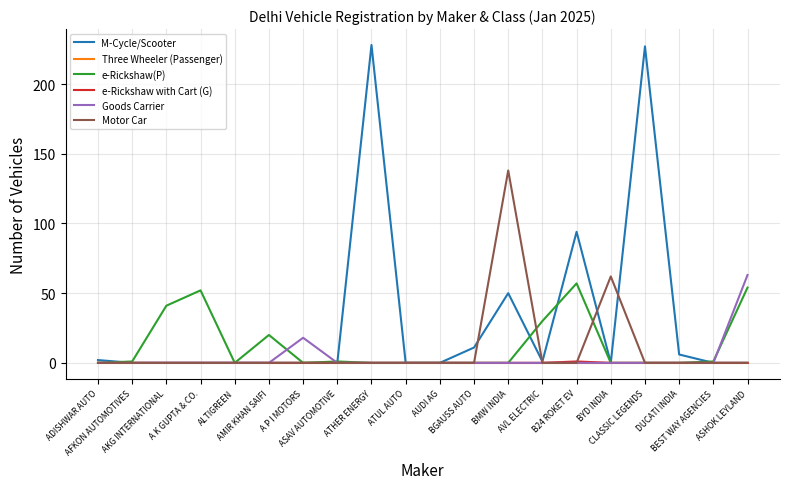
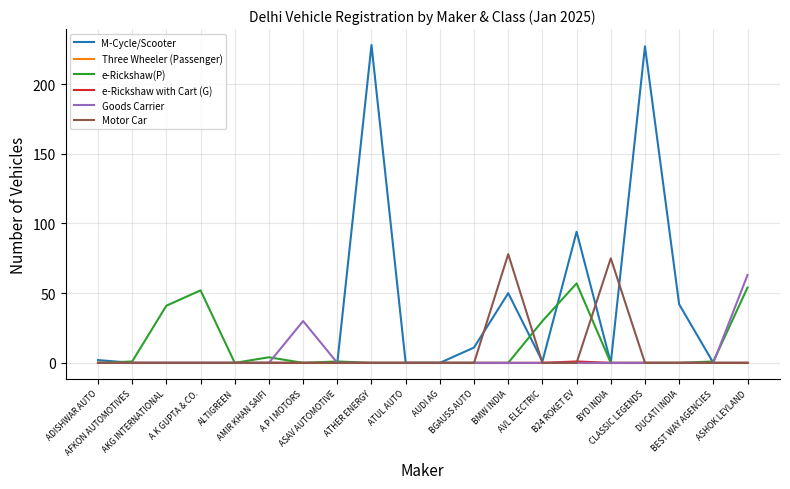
  {
    "M-Cycle/Scooter": {
      "ADISHWAR AUTO": 2,
      "ATHER ENERGY": 228,
      "BGAUSS AUTO": 11,
      "BMW INDIA": 50,
      "B24 ROKET EV": 94,
      "CLASSIC LEGENDS": 227,
-     "DUCATI INDIA": 6
+     "DUCATI INDIA": 42
    },
    "e-Rickshaw(P)": {
      "AKG INTERNATIONAL": 41,
      "A K GUPTA & CO.": 52,
-     "AMIR KHAN SAIFI": 20,
+     "AMIR KHAN SAIFI": 4,
      "AVL ELECTRIC": 30,
      "B24 ROKET EV": 57,
      "ASHOK LEYLAND": 54
    },
    "Goods Carrier": {
-     "A P I MOTORS": 18,
+     "A P I MOTORS": 30,
      "ASHOK LEYLAND": 63
    },
    "Motor Car": {
-     "BMW INDIA": 138,
-     "BYD INDIA": 62
+     "BMW INDIA": 78,
+     "BYD INDIA": 75
    }
  }
